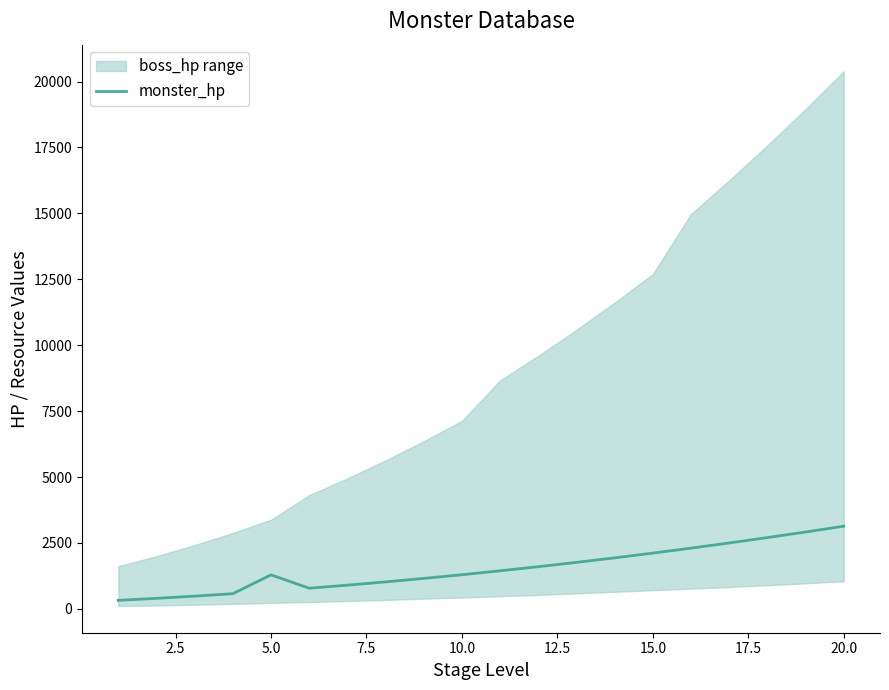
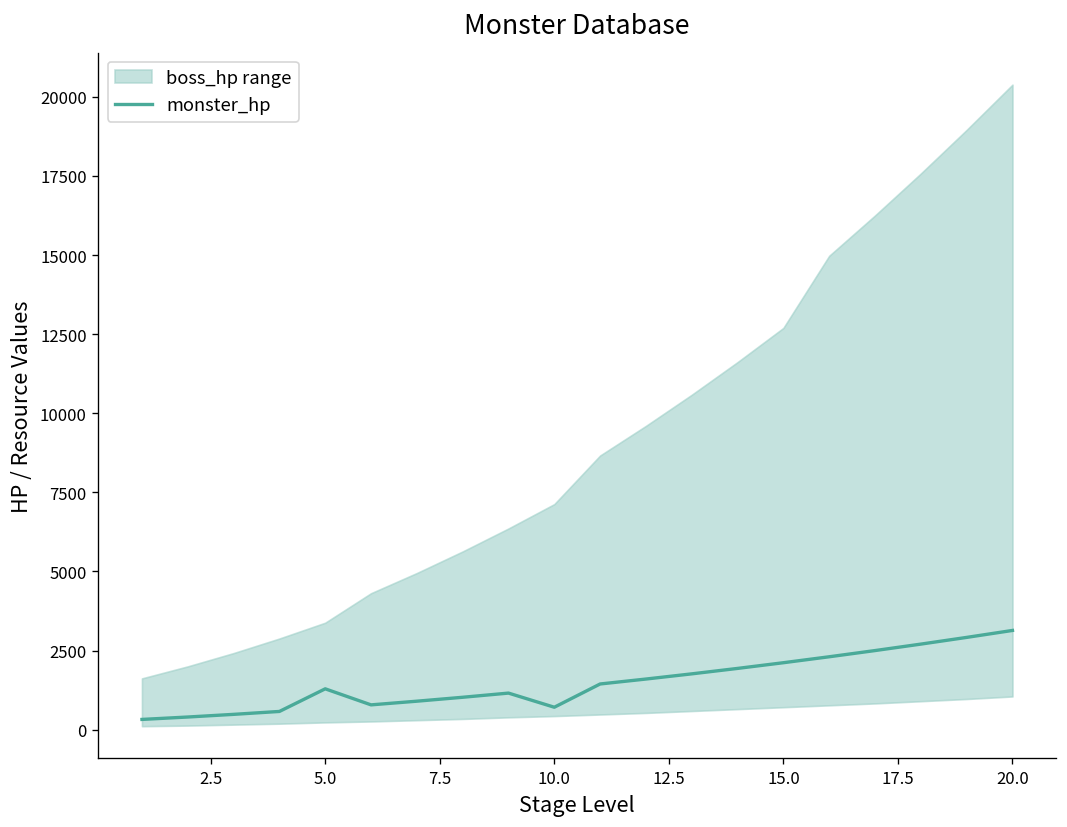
  {
    "monster_hp": {
      "5.0": 1300,
-     "10.0": 1300,
+     "10.0": 700,
      "15.0": 2100,
      "20.0": 3100
    }
  }
